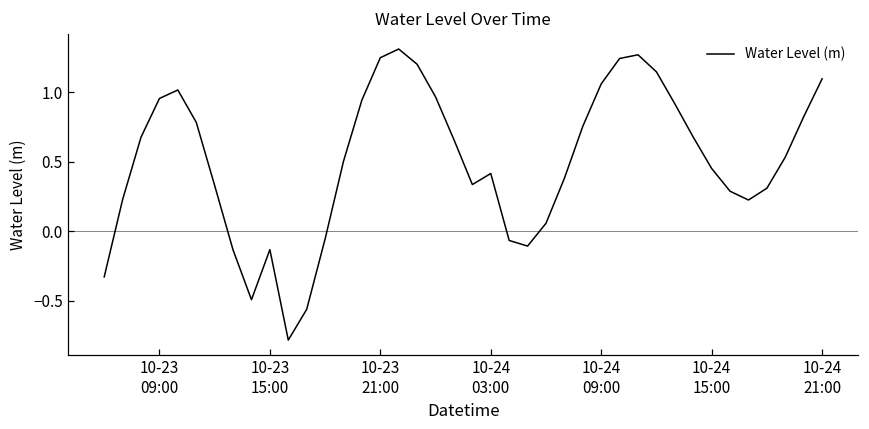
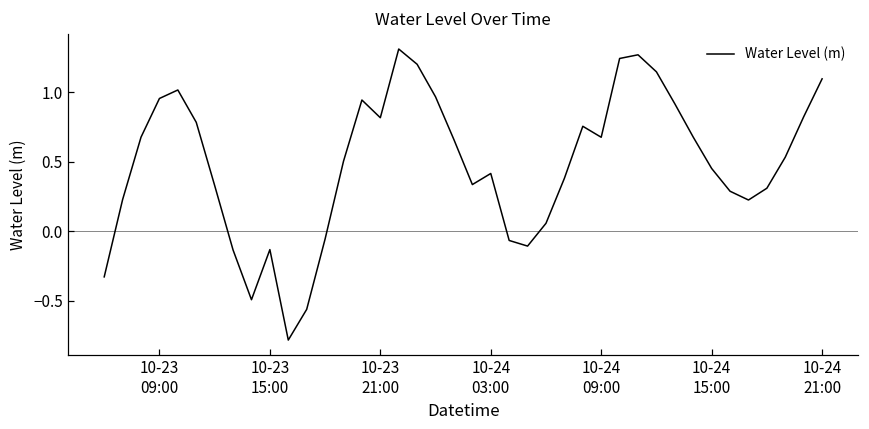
  {
    "10-23 09:00": 0.95,
    "10-23 15:00": -0.13,
-   "10-23 21:00": 1.25,
+   "10-23 21:00": 0.82,
    "10-24 03:00": 0.42,
-   "10-24 09:00": 1.06,
+   "10-24 09:00": 0.68,
    "10-24 15:00": 0.45,
    "10-24 21:00": 1.10
  }
